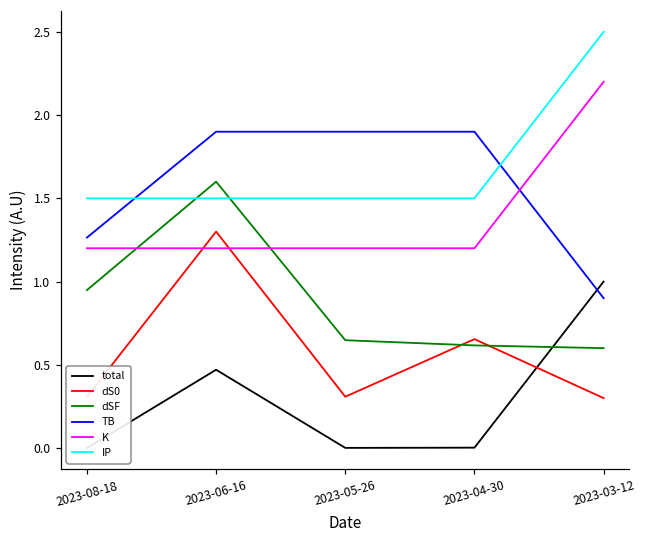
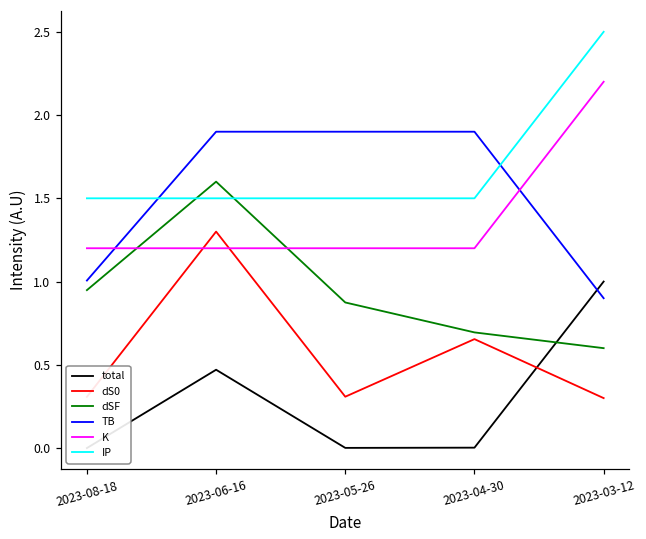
  {
    "total": {
      "2023-06-16": 0.47,
      "2023-05-26": 0.00,
      "2023-04-30": 0.00,
      "2023-03-12": 1.00
    },
    "dS0": {
      "2023-06-16": 1.30,
      "2023-05-26": 0.31,
      "2023-04-30": 0.65,
      "2023-03-12": 0.30
    },
    "dSF": {
      "2023-08-18": 0.95,
      "2023-06-16": 1.60,
-     "2023-05-26": 0.65,
-     "2023-04-30": 0.62,
+     "2023-05-26": 0.87,
+     "2023-04-30": 0.69,
      "2023-03-12": 0.60
    },
    "TB": {
-     "2023-08-18": 1.26,
+     "2023-08-18": 1.01,
      "2023-06-16": 1.90,
      "2023-05-26": 1.90,
      "2023-04-30": 1.90,
      "2023-03-12": 0.90
    },
    "K": {
      "2023-08-18": 1.20,
      "2023-06-16": 1.20,
      "2023-05-26": 1.20,
      "2023-04-30": 1.20,
      "2023-03-12": 2.20
    },
    "IP": {
      "2023-08-18": 1.50,
      "2023-06-16": 1.50,
      "2023-05-26": 1.50,
      "2023-04-30": 1.50,
      "2023-03-12": 2.50
    }
  }
